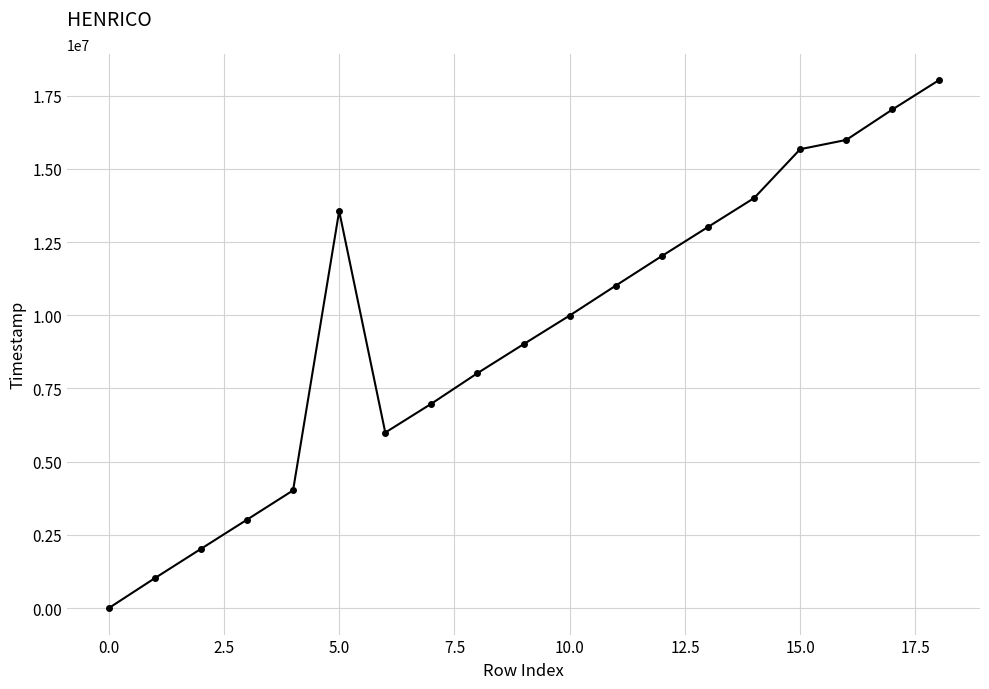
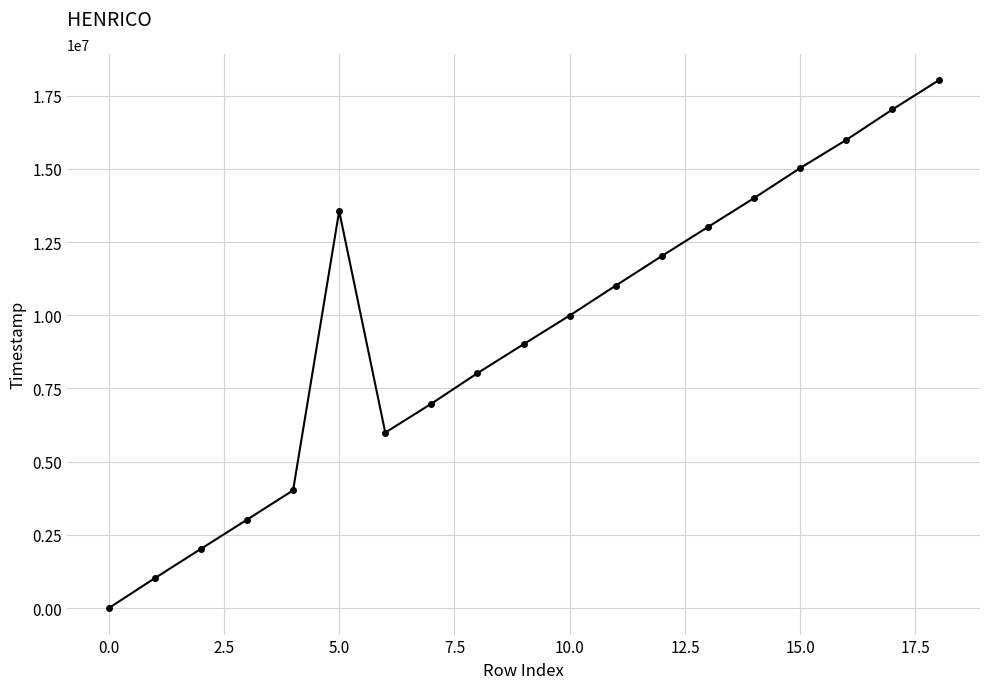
  {
    "0.0": 0,
    "5.0": 13600000,
    "10.0": 10000000,
-   "15.0": 15700000
+   "15.0": 15000000
  }
